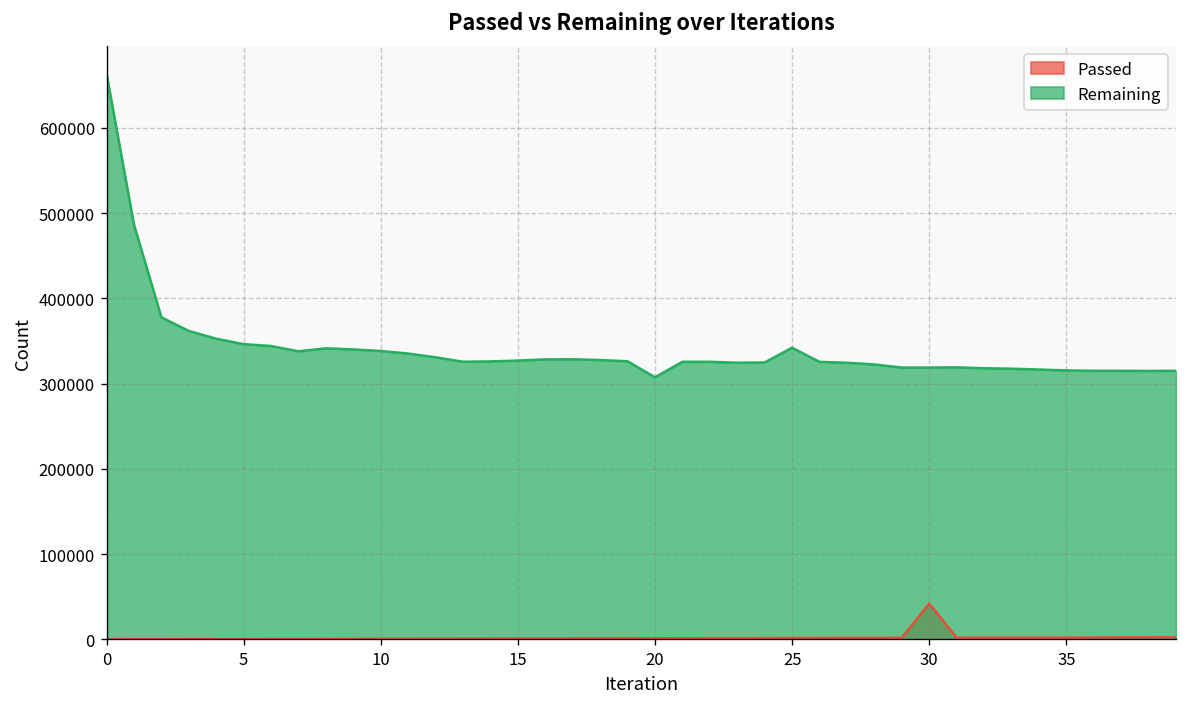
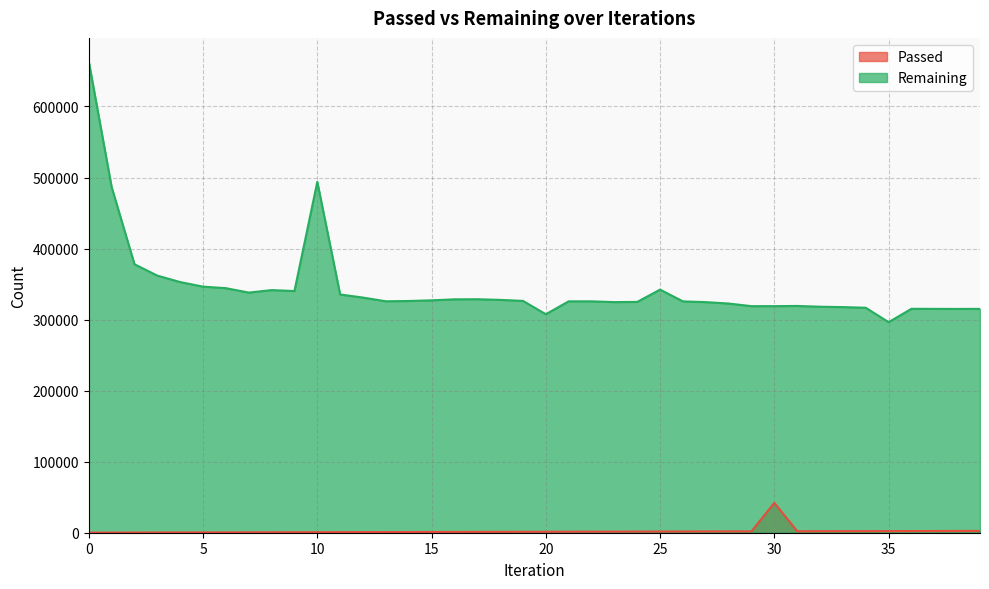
  {
    "Passed": {
      "0": 0,
      "5": 0,
      "10": 0,
      "15": 0,
      "20": 0,
      "25": 0,
      "30": 40000,
      "35": 0
    },
    "Remaining": {
      "0": 660000,
      "5": 350000,
-     "10": 340000,
+     "10": 490000,
      "15": 330000,
      "20": 310000,
      "25": 340000,
      "30": 320000,
-     "35": 320000
+     "35": 300000
    }
  }
